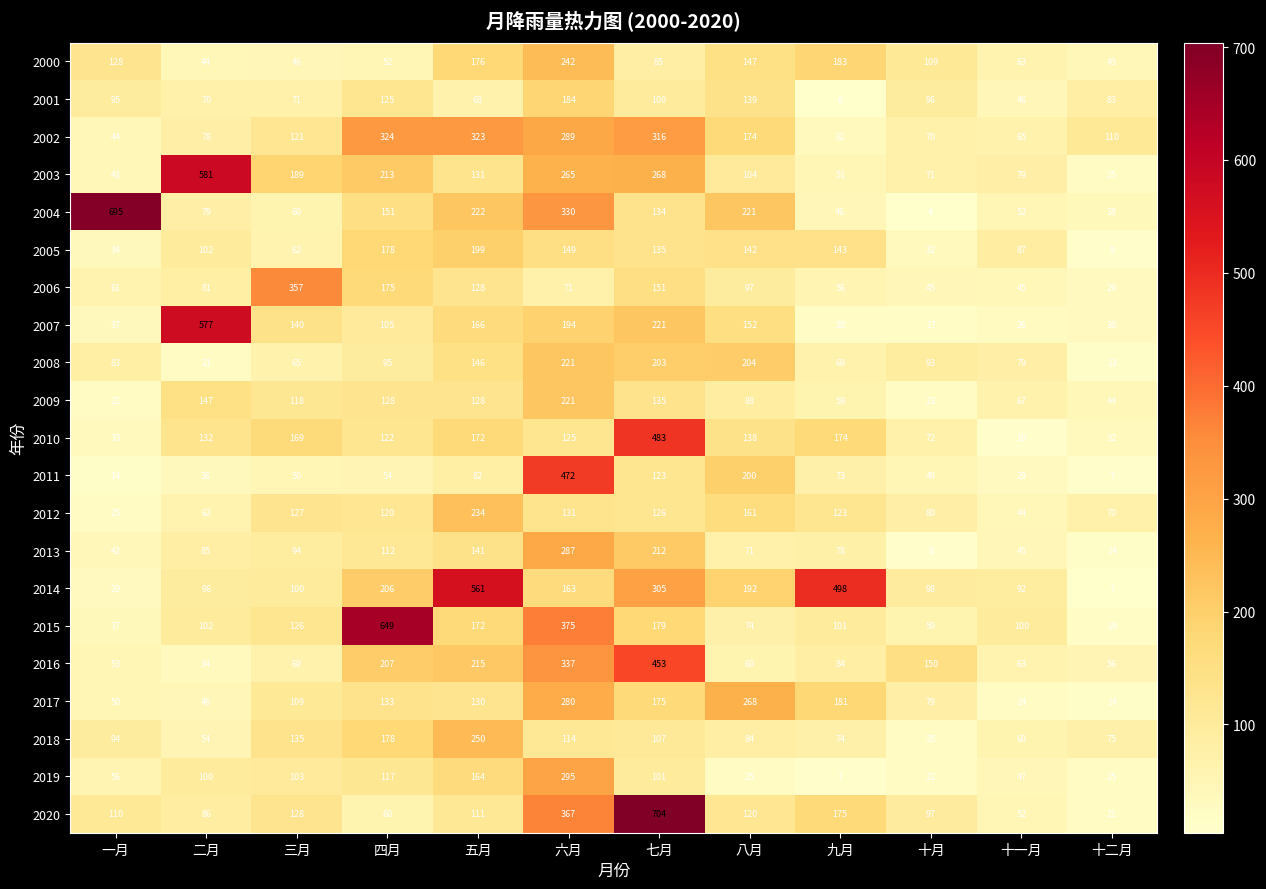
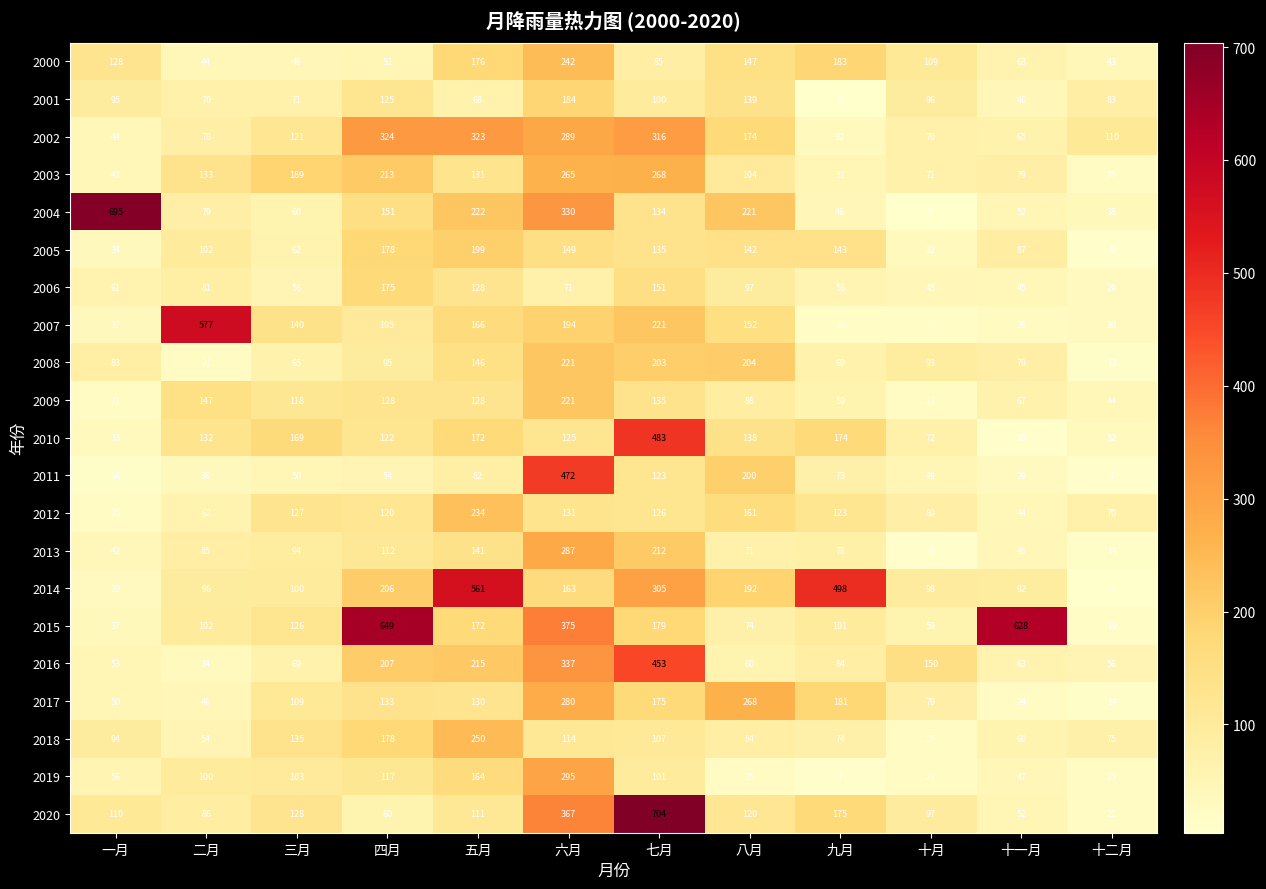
  {
    "2003": {
      "一月": 43,
-     "二月": 581,
+     "二月": 133,
      "三月": 189,
      "四月": 213,
      "五月": 131,
      "六月": 265,
      "七月": 268,
      "八月": 104,
      "九月": 51,
      "十月": 71,
      "十一月": 79,
      "十二月": 25
    },
    "2006": {
      "一月": 61,
      "二月": 81,
-     "三月": 357,
+     "三月": 56,
      "四月": 175,
      "五月": 128,
      "六月": 71,
      "七月": 151,
      "八月": 97,
      "九月": 56,
      "十月": 45,
      "十一月": 45,
      "十二月": 29
    },
    "2015": {
      "一月": 37,
      "二月": 102,
      "三月": 126,
      "四月": 649,
      "五月": 172,
      "六月": 375,
      "七月": 179,
      "八月": 74,
      "九月": 101,
      "十月": 59,
-     "十一月": 100,
+     "十一月": 628,
      "十二月": 19
    }
  }
